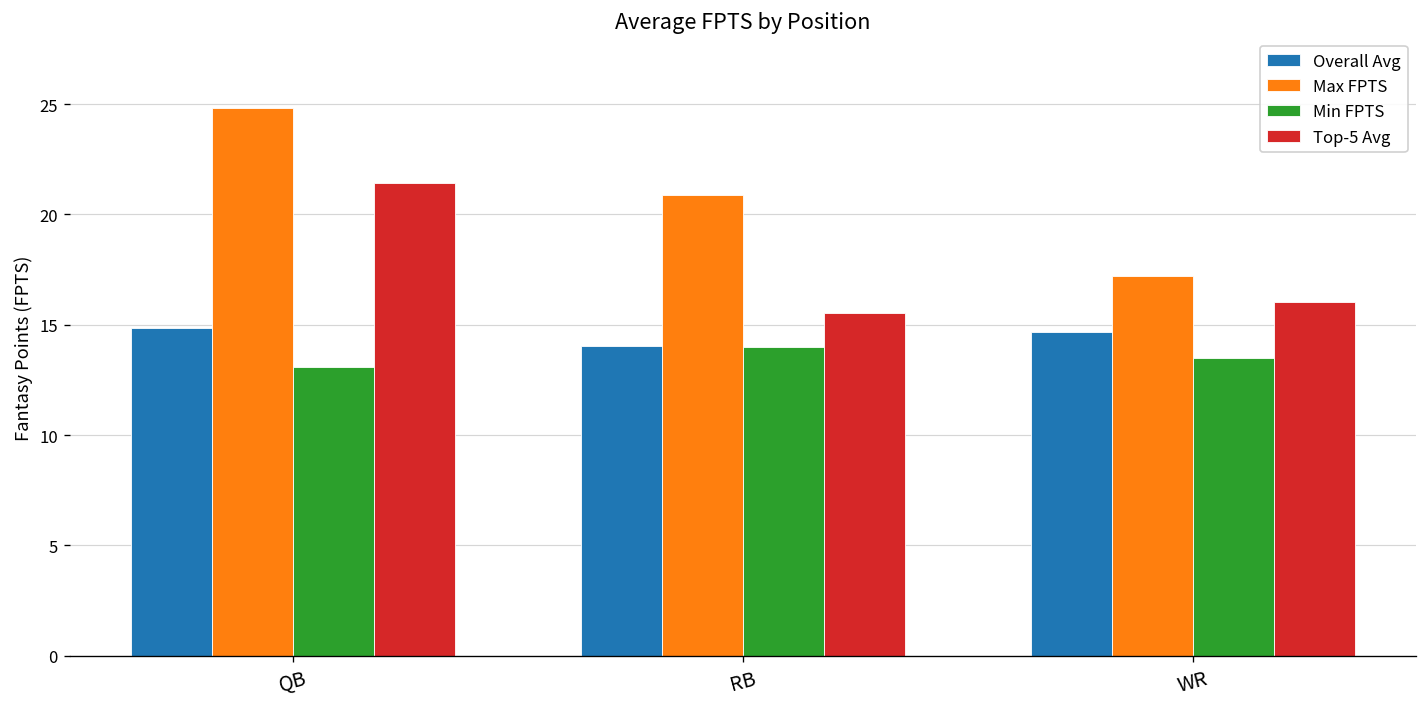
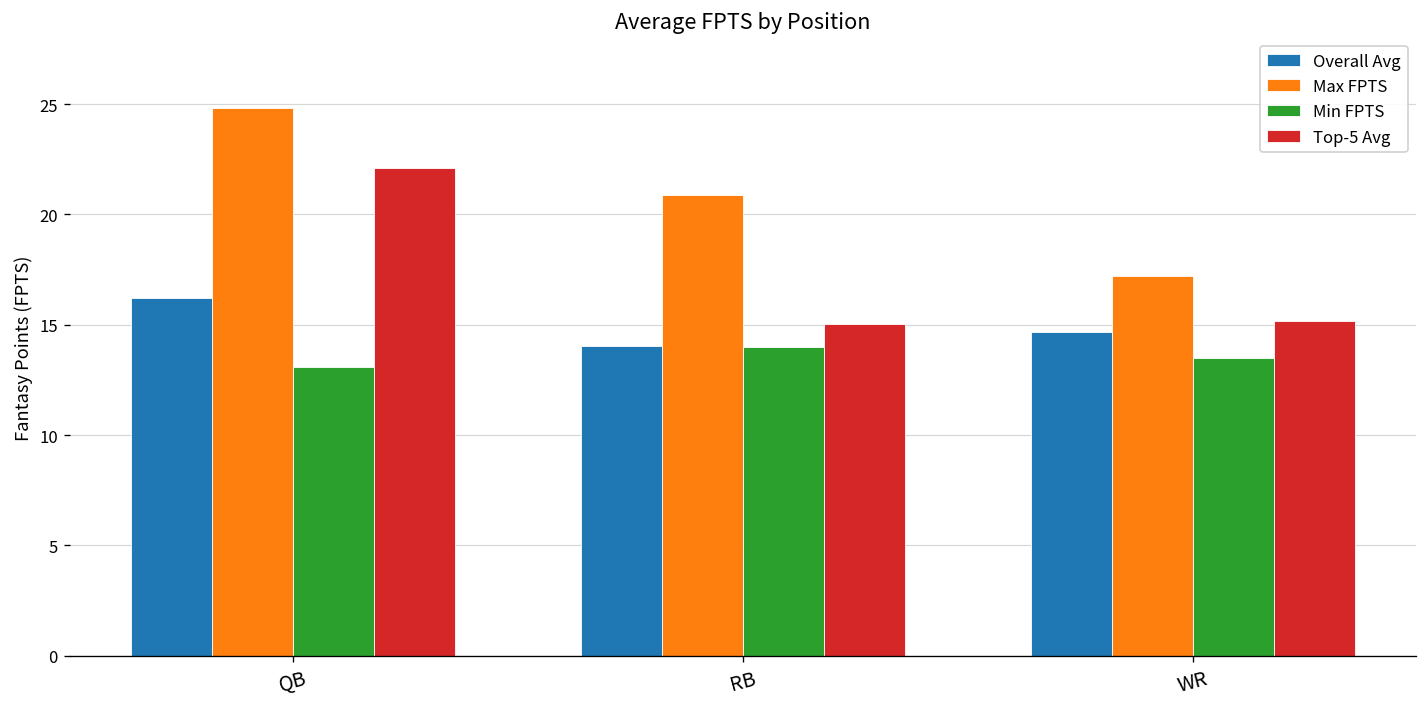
  {
    "Overall Avg": {
-     "QB": 14.8,
+     "QB": 16.2,
      "RB": 14.0,
      "WR": 14.7
    },
    "Max FPTS": {
      "QB": 24.8,
      "RB": 20.9,
      "WR": 17.2
    },
    "Min FPTS": {
      "QB": 13.1,
      "RB": 14.0,
      "WR": 13.5
    },
    "Top-5 Avg": {
-     "QB": 21.4,
-     "RB": 15.5,
-     "WR": 16.0
+     "QB": 22.1,
+     "RB": 15.0,
+     "WR": 15.2
    }
  }
